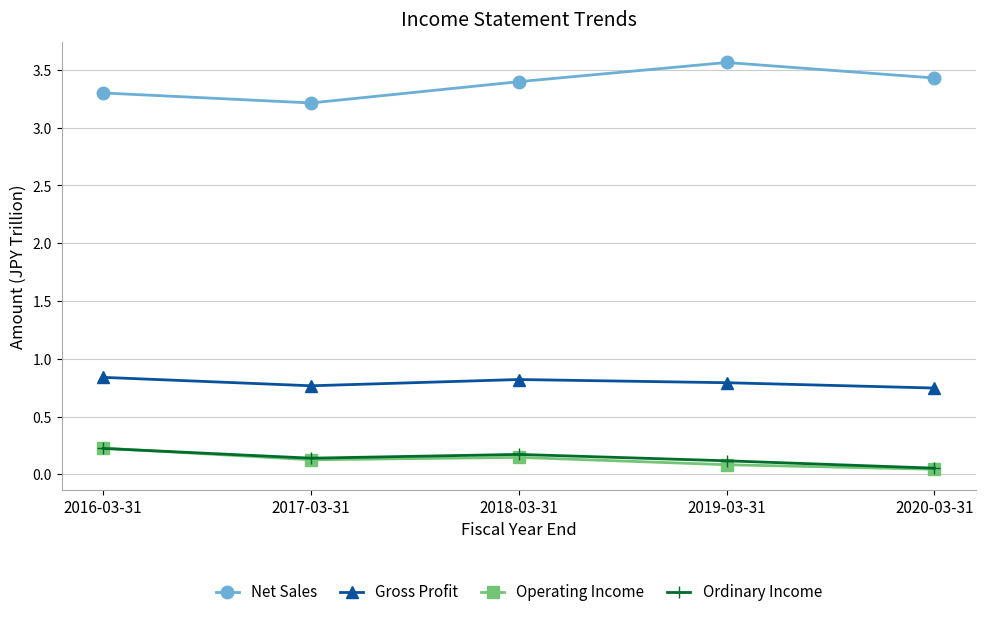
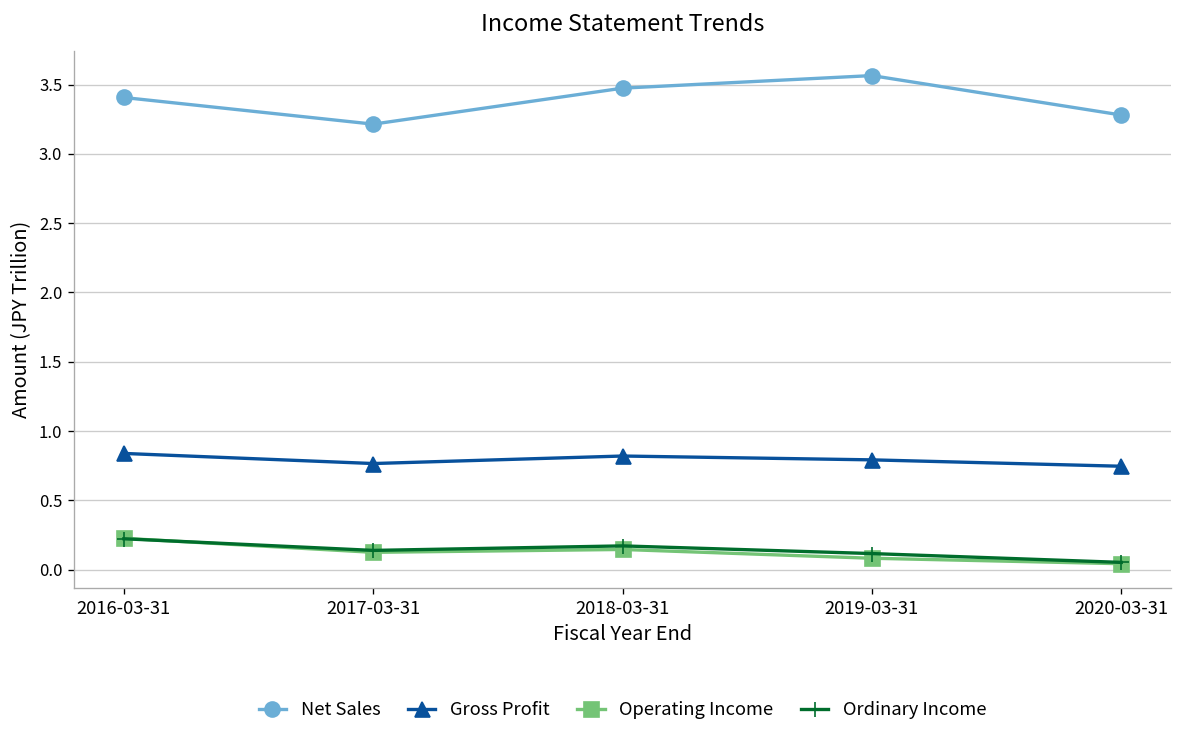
  {
    "Net Sales": {
-     "2016-03-31": 3.30,
+     "2016-03-31": 3.41,
      "2017-03-31": 3.21,
-     "2018-03-31": 3.40,
+     "2018-03-31": 3.47,
      "2019-03-31": 3.56,
-     "2020-03-31": 3.43
+     "2020-03-31": 3.28
    },
    "Gross Profit": {
      "2016-03-31": 0.84,
      "2017-03-31": 0.77,
      "2018-03-31": 0.82,
      "2019-03-31": 0.79,
      "2020-03-31": 0.75
    },
    "Operating Income": {
      "2018-03-31": 0.15,
      "2019-03-31": 0.08
    },
    "Ordinary Income": {
      "2018-03-31": 0.17,
      "2019-03-31": 0.12
    }
  }
